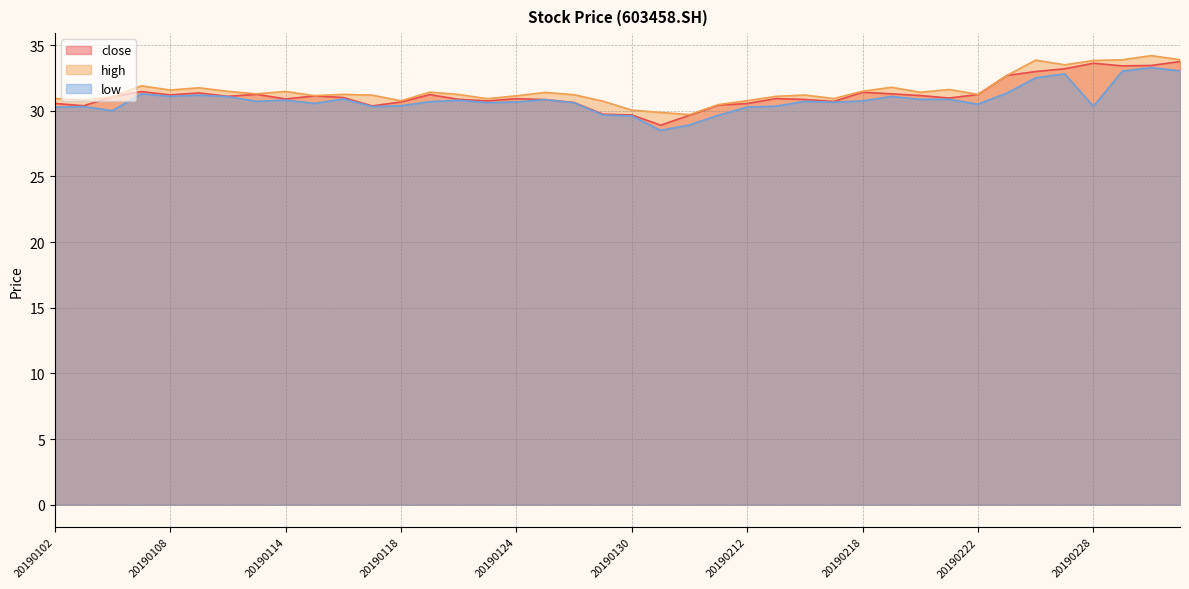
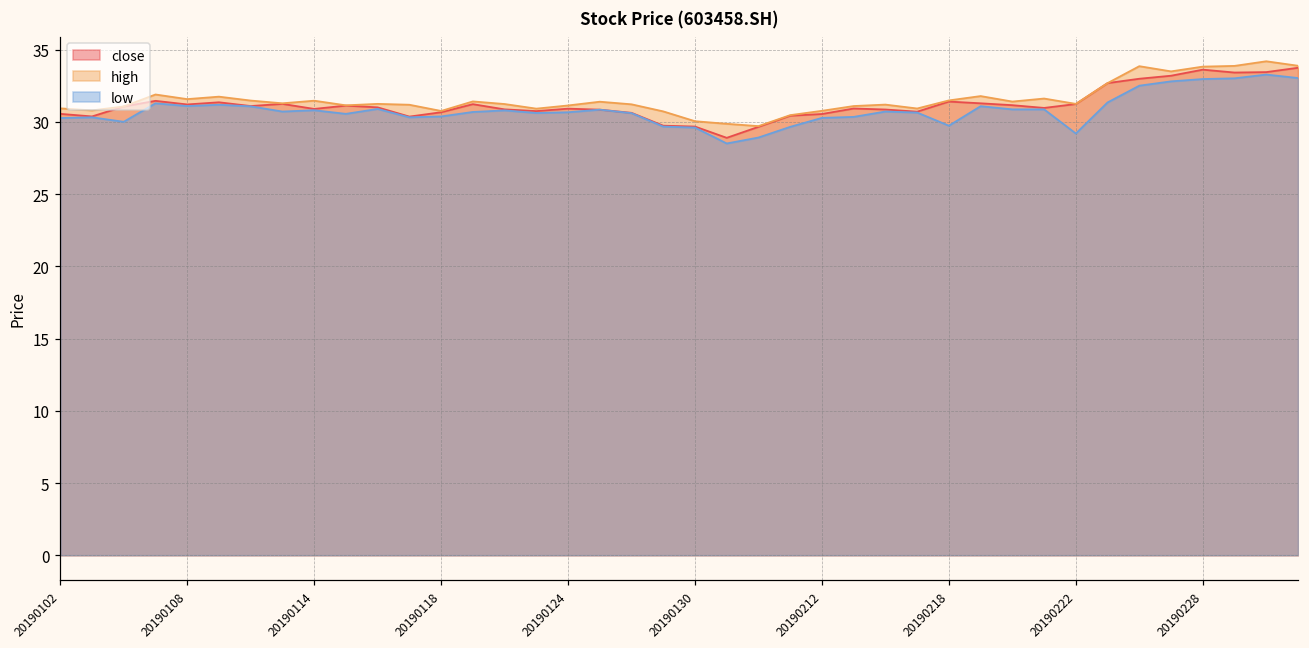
  {
    "low": {
      "20190102": 30.3,
      "20190118": 30.4,
      "20190124": 30.7,
      "20190212": 30.3,
-     "20190218": 30.8,
-     "20190222": 30.5,
-     "20190228": 30.3
+     "20190218": 29.7,
+     "20190222": 29.2,
+     "20190228": 33.0
    }
  }
